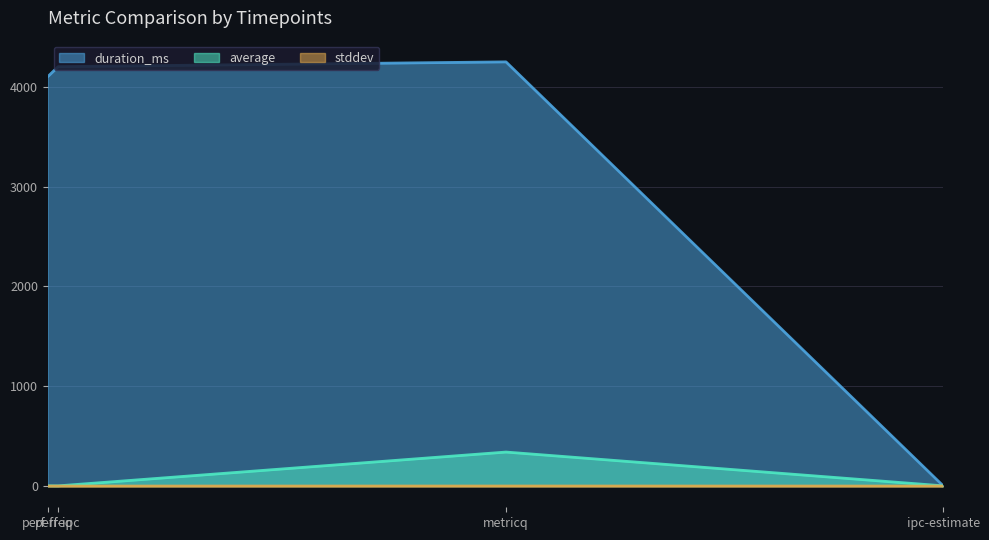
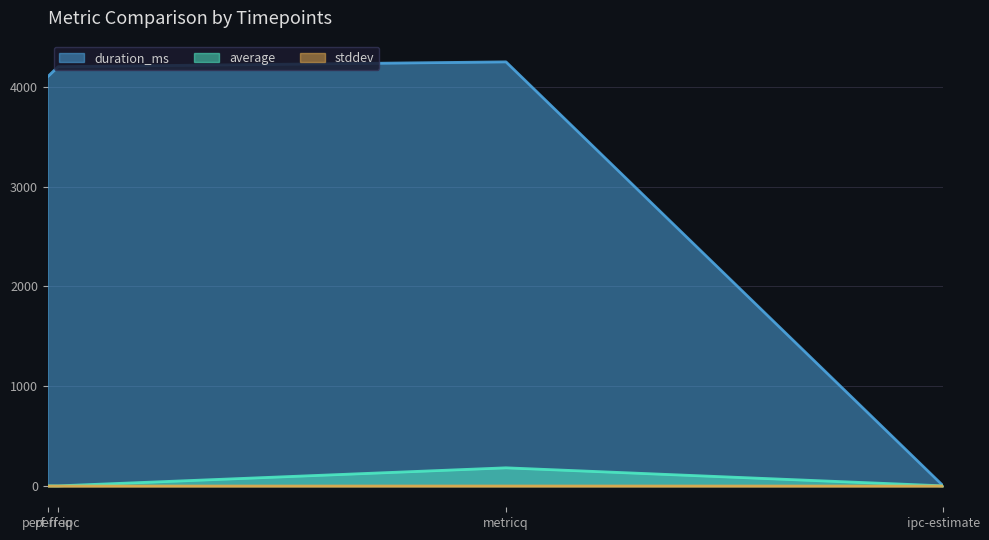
  {
    "duration_ms": {
      "metricq": 4300
    },
    "average": {
-     "metricq": 300
+     "metricq": 200
    },
    "stddev": {
      "metricq": 0
    }
  }
